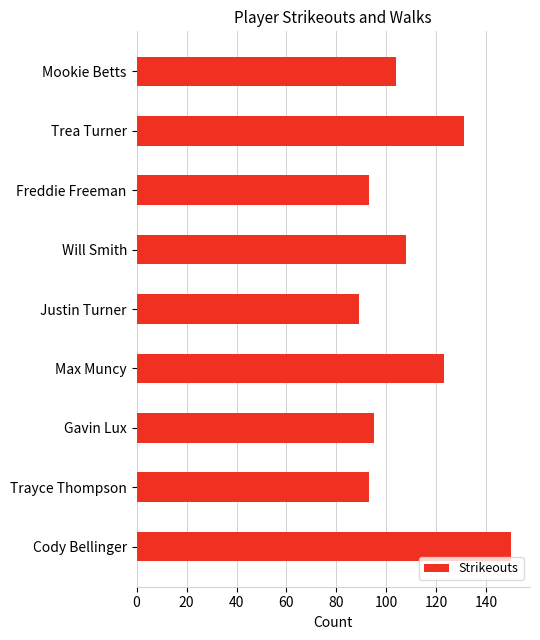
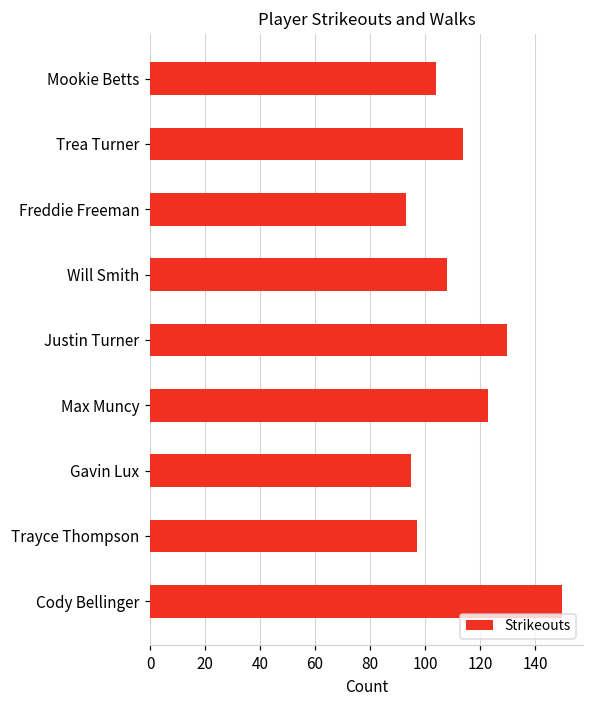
  {
    "Mookie Betts": 104,
-   "Trea Turner": 131,
+   "Trea Turner": 114,
    "Freddie Freeman": 93,
    "Will Smith": 108,
-   "Justin Turner": 89,
+   "Justin Turner": 130,
    "Max Muncy": 123,
    "Gavin Lux": 95,
-   "Trayce Thompson": 93,
+   "Trayce Thompson": 97,
    "Cody Bellinger": 150
  }
